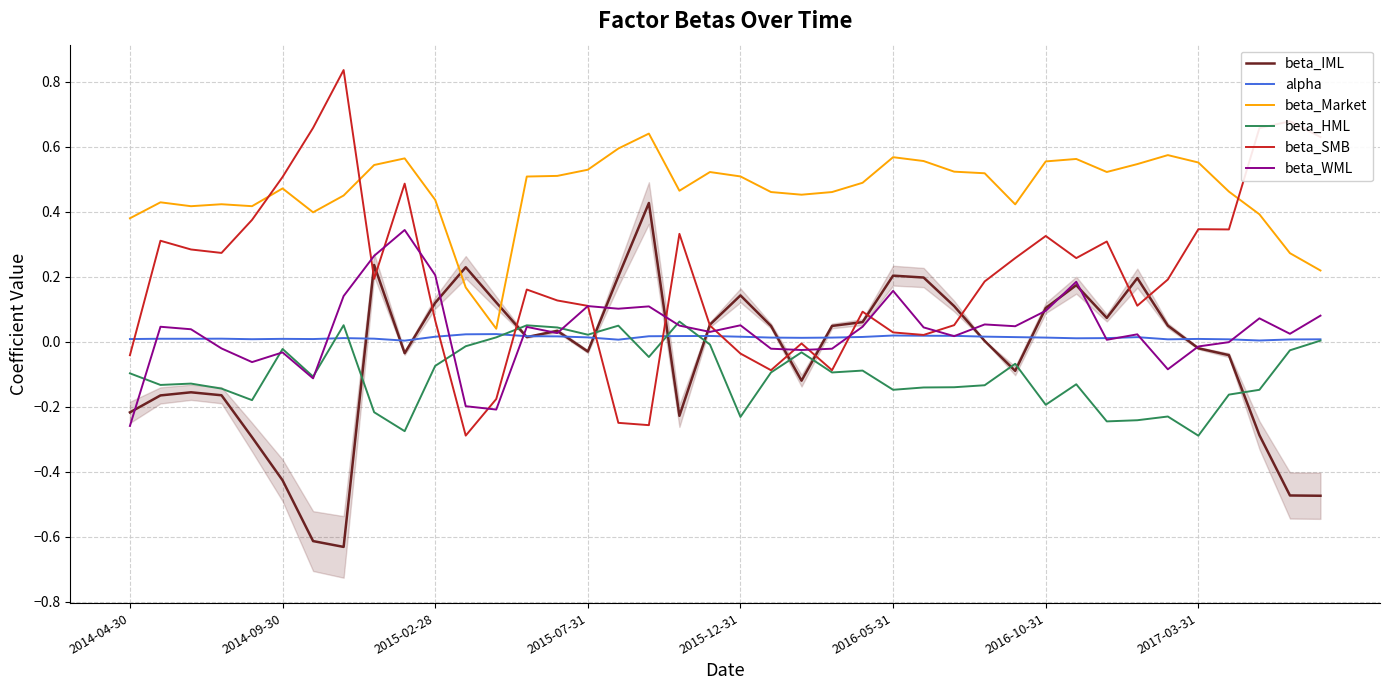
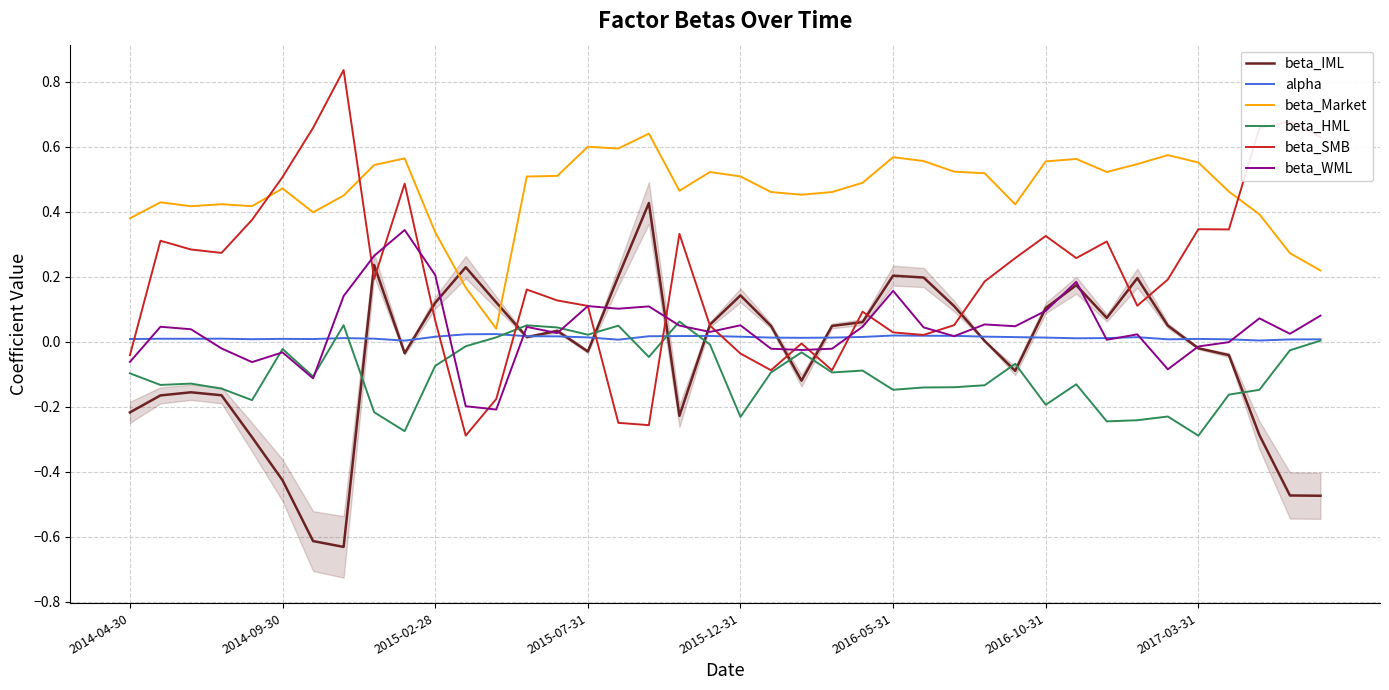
  {
    "alpha": {
      "2014-04-30": 0.01,
      "2014-09-30": 0.01,
      "2015-02-28": 0.02,
      "2015-07-31": 0.01,
      "2015-12-31": 0.02,
      "2016-05-31": 0.02,
      "2016-10-31": 0.01,
      "2017-03-31": 0.01
    },
    "beta_Market": {
      "2014-04-30": 0.38,
      "2014-09-30": 0.47,
-     "2015-02-28": 0.44,
-     "2015-07-31": 0.53,
+     "2015-02-28": 0.34,
+     "2015-07-31": 0.60,
      "2015-12-31": 0.51,
      "2016-05-31": 0.57,
      "2016-10-31": 0.55,
      "2017-03-31": 0.55
    },
    "beta_HML": {
      "2014-04-30": -0.10,
      "2014-09-30": -0.02,
      "2015-02-28": -0.07,
      "2015-07-31": 0.02,
      "2015-12-31": -0.23,
      "2016-05-31": -0.15,
      "2016-10-31": -0.19,
      "2017-03-31": -0.29
    },
    "beta_SMB": {
      "2014-04-30": -0.04,
      "2014-09-30": 0.51,
      "2015-02-28": 0.07,
      "2015-12-31": -0.04,
      "2016-05-31": 0.03,
      "2016-10-31": 0.33,
      "2017-03-31": 0.35
    },
    "beta_WML": {
-     "2014-04-30": -0.26,
+     "2014-04-30": -0.06,
      "2014-09-30": -0.03,
      "2015-02-28": 0.20,
      "2015-12-31": 0.05,
      "2016-05-31": 0.16,
      "2016-10-31": 0.09
    }
  }
